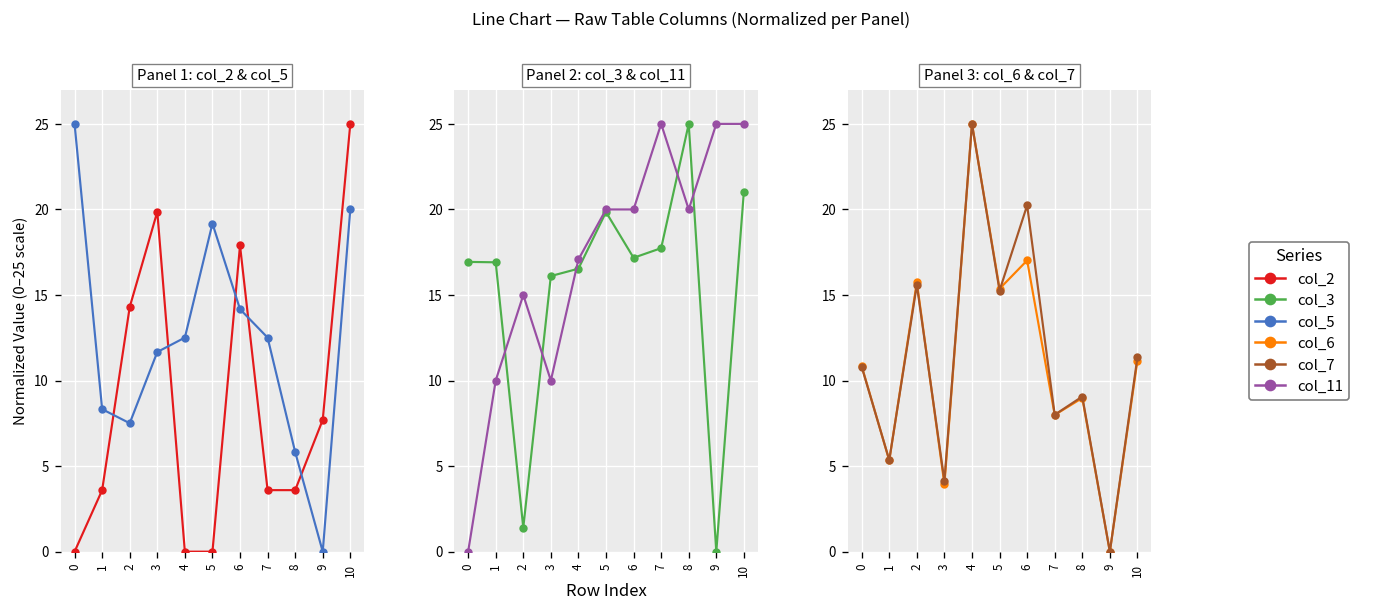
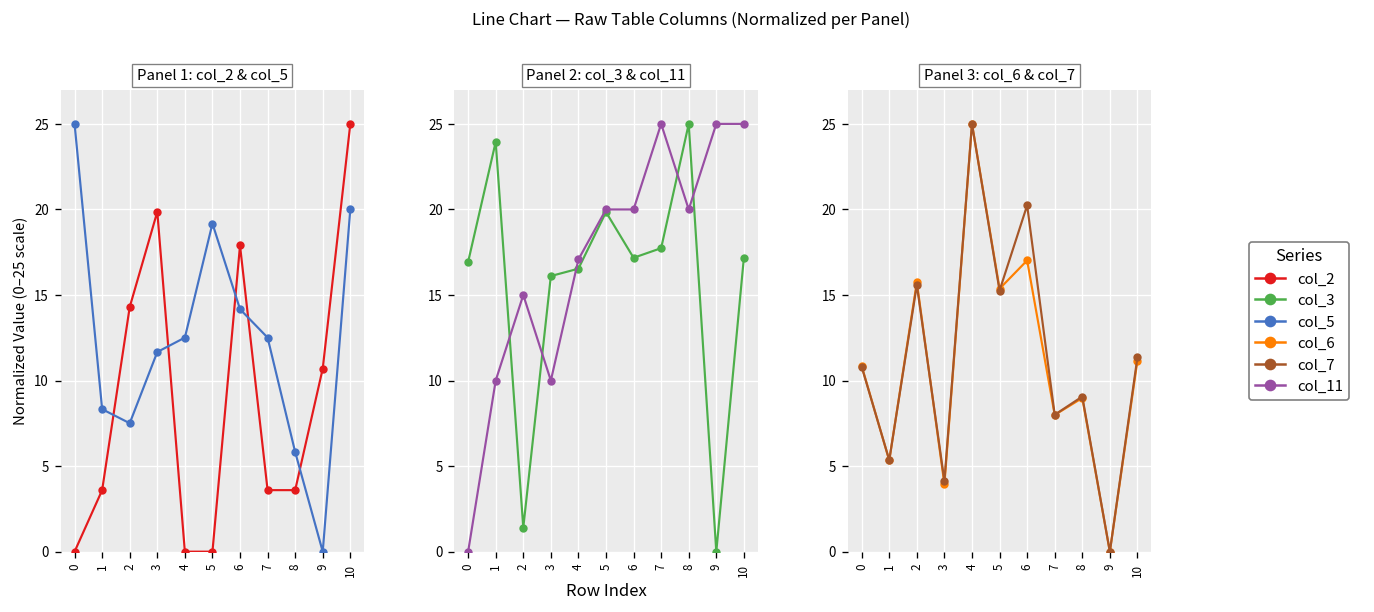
  {
    "Panel 1: col_2 & col_5": {
      "col_2": {
        "0": 0.0,
        "1": 3.6,
        "2": 14.3,
        "3": 19.9,
        "4": 0.0,
        "5": 0.0,
        "6": 17.9,
        "7": 3.6,
        "8": 3.6,
-       "9": 7.7,
+       "9": 10.7,
        "10": 25.0
      },
      "col_5": {
        "0": 25.0,
        "1": 8.3,
        "2": 7.5,
        "3": 11.7,
        "4": 12.5,
        "5": 19.2,
        "6": 14.2,
        "7": 12.5,
        "8": 5.8,
        "9": 0.0,
        "10": 20.0
      }
    },
    "Panel 2: col_3 & col_11": {
      "col_3": {
        "0": 16.9,
-       "1": 16.9,
+       "1": 23.9,
        "2": 1.4,
        "3": 16.1,
        "4": 16.5,
        "6": 17.2,
        "7": 17.7,
        "8": 25.0,
        "9": 0.0,
-       "10": 21.0
+       "10": 17.2
      },
      "col_11": {
        "0": 0.0,
        "1": 10.0,
        "2": 15.0,
        "3": 10.0,
        "4": 17.1,
        "6": 20.0,
        "7": 25.0,
        "8": 20.0,
        "9": 25.0,
        "10": 25.0
      }
    },
    "Panel 3: col_6 & col_7": {
      "col_6": {
        "3": 3.9,
        "6": 17.0,
        "10": 11.2
      },
      "col_7": {
        "3": 4.1,
        "6": 20.2,
        "10": 11.4
      }
    }
  }
